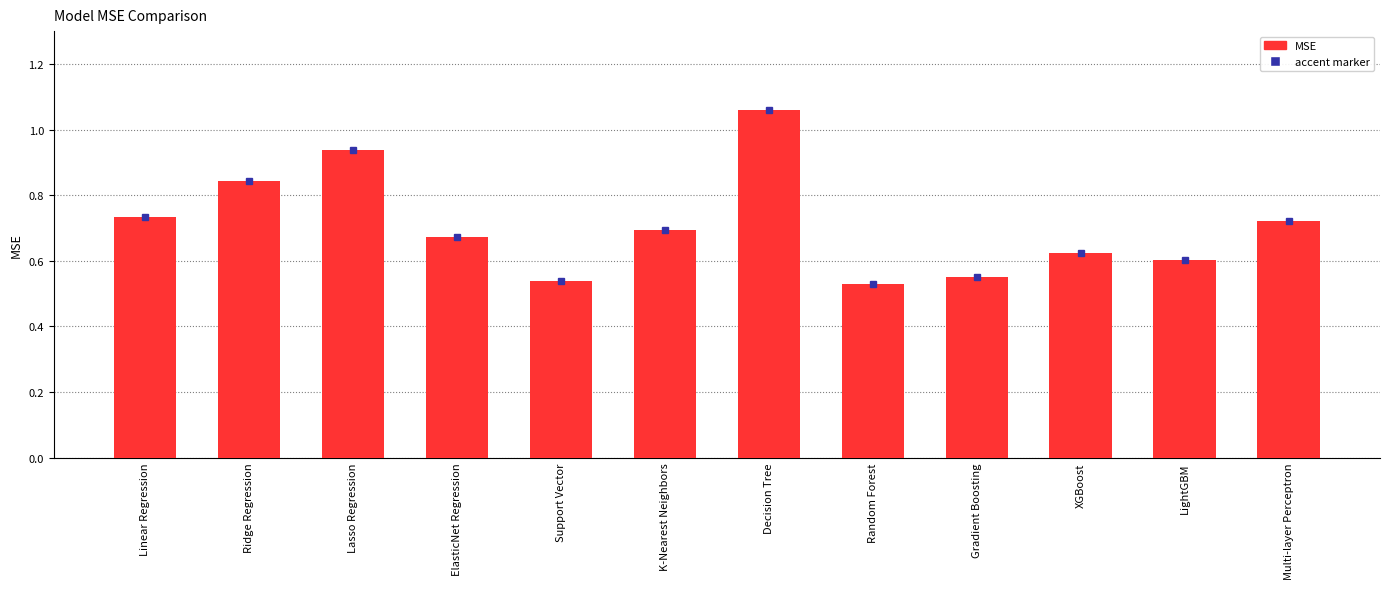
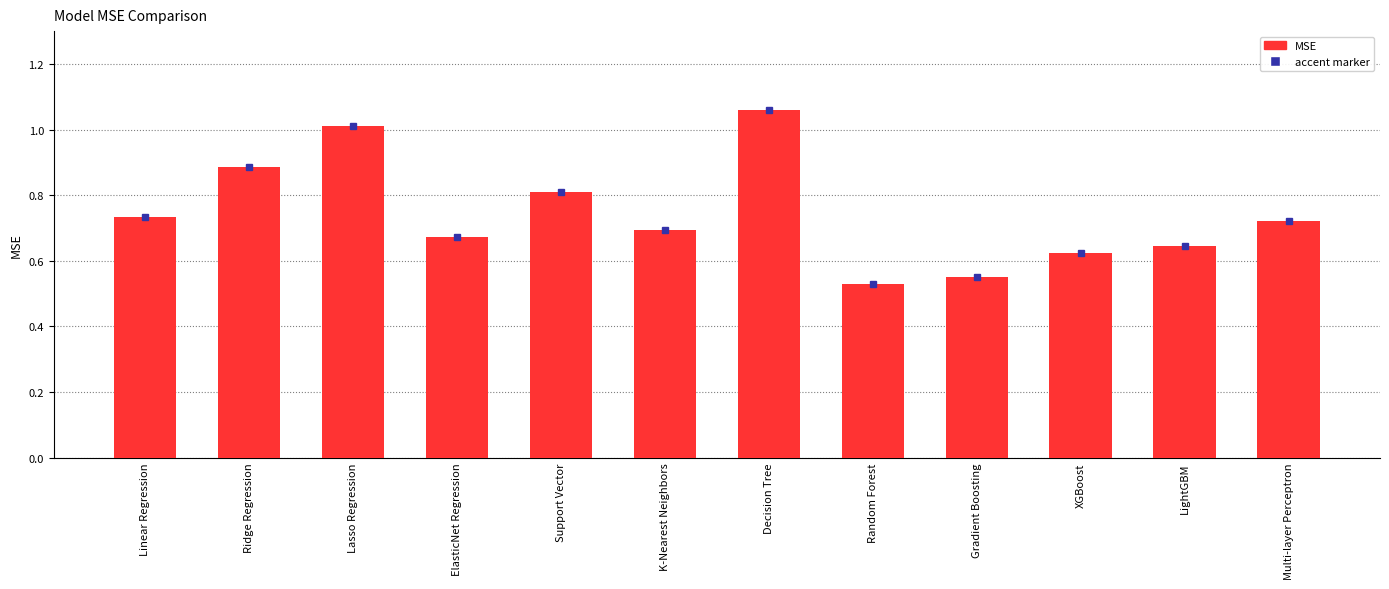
  {
    "MSE": {
      "Linear Regression": 0.73,
-     "Ridge Regression": 0.84,
-     "Lasso Regression": 0.94,
+     "Ridge Regression": 0.89,
+     "Lasso Regression": 1.01,
      "ElasticNet Regression": 0.67,
-     "Support Vector": 0.54,
+     "Support Vector": 0.81,
      "K-Nearest Neighbors": 0.69,
      "Decision Tree": 1.06,
      "Random Forest": 0.53,
      "Gradient Boosting": 0.55,
      "XGBoost": 0.62,
-     "LightGBM": 0.60,
+     "LightGBM": 0.64,
      "Multi-layer Perceptron": 0.72
    }
  }
